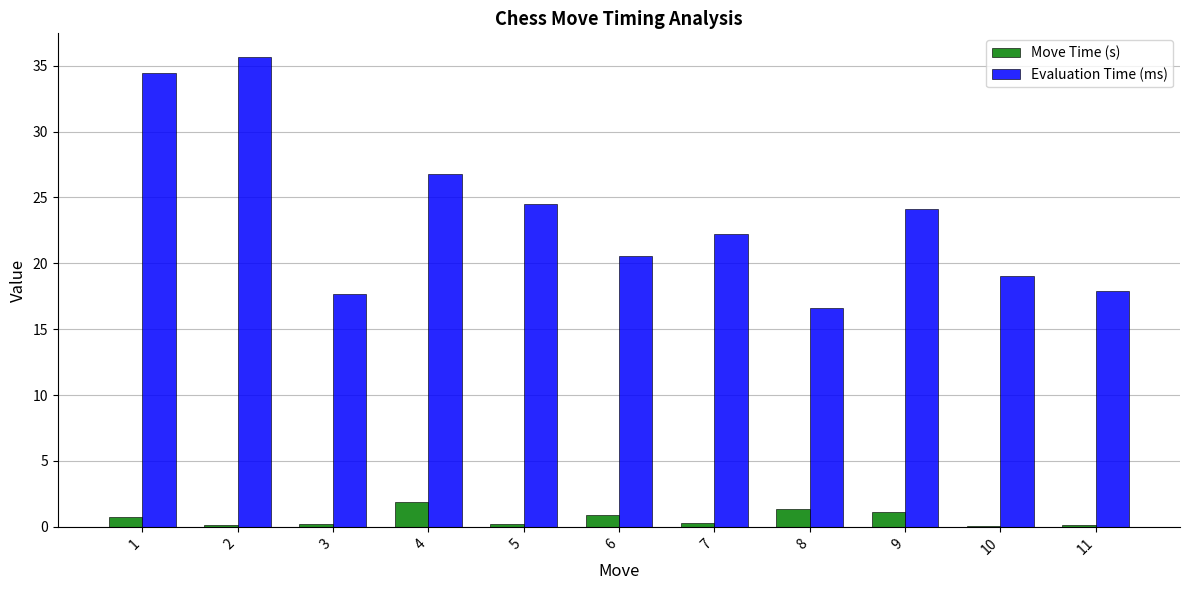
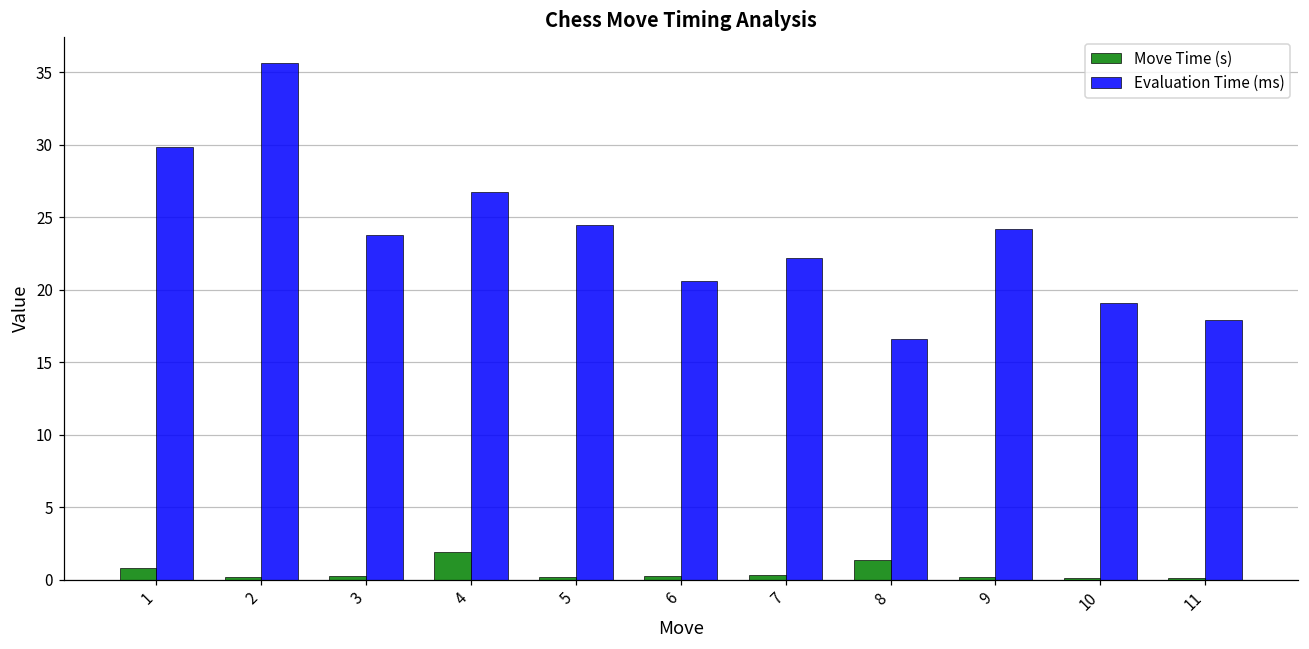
  {
    "Move Time (s)": {
      "1": 0.8,
      "3": 0.2,
      "4": 1.9,
      "5": 0.2,
-     "6": 0.9,
+     "6": 0.3,
      "7": 0.3,
      "8": 1.3,
-     "9": 1.1
+     "9": 0.2
    },
    "Evaluation Time (ms)": {
-     "1": 34.4,
+     "1": 29.8,
      "2": 35.7,
-     "3": 17.6,
+     "3": 23.7,
      "4": 26.8,
      "5": 24.5,
      "6": 20.6,
      "7": 22.2,
      "8": 16.6,
      "9": 24.2,
      "10": 19.1,
      "11": 17.9
    }
  }
